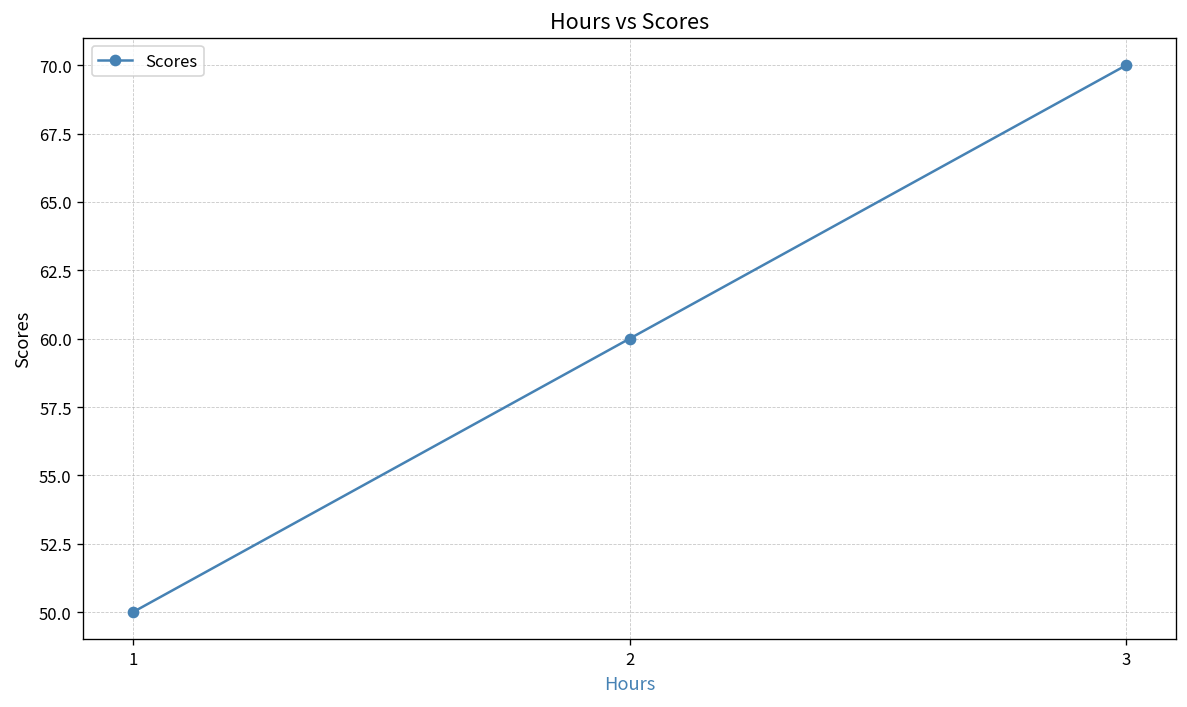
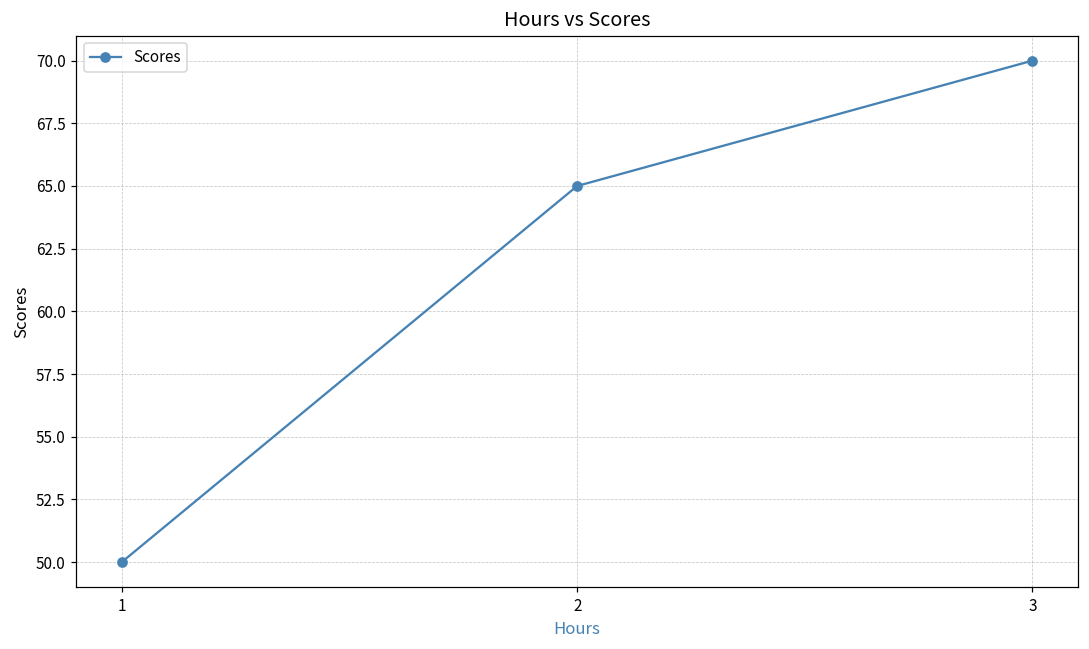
  {
    "1": 50,
-   "2": 60,
+   "2": 65,
    "3": 70
  }
